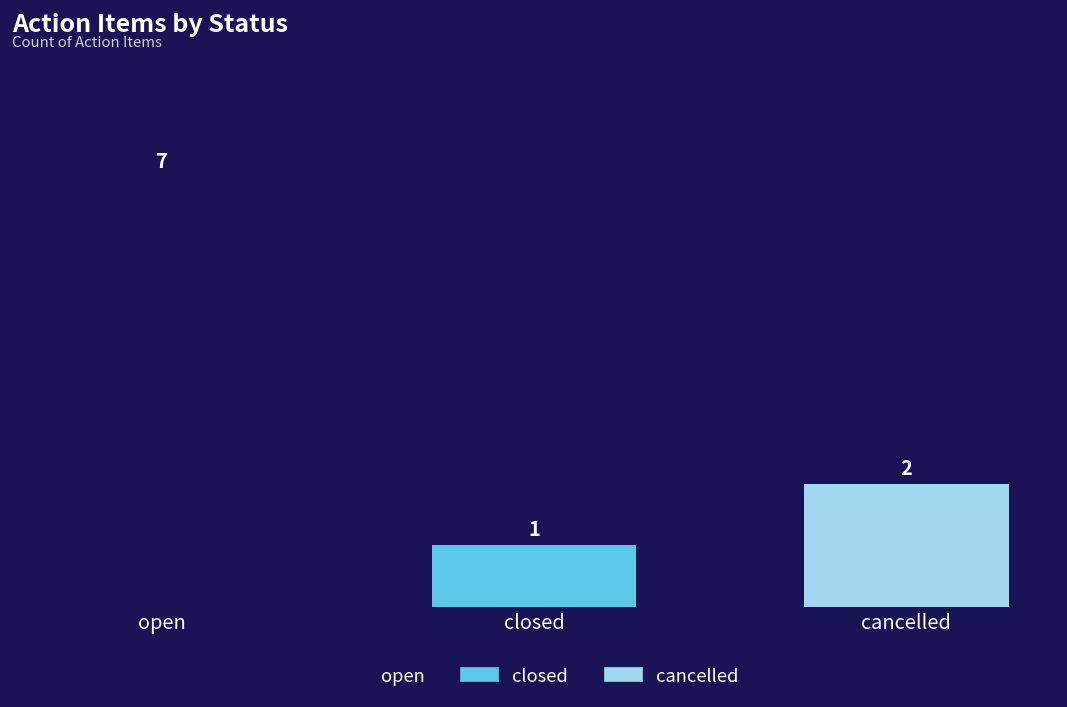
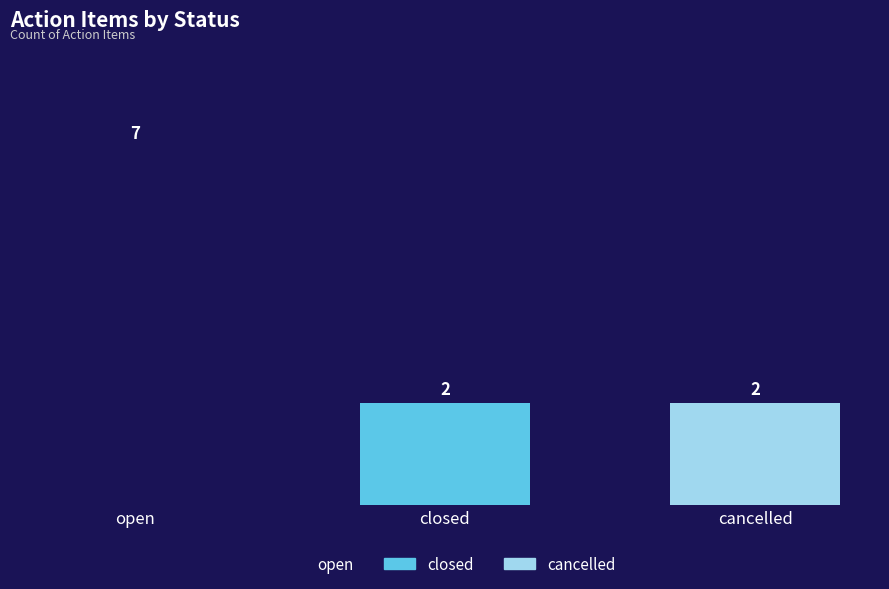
  {
    "open": 7,
-   "closed": 1,
+   "closed": 2,
    "cancelled": 2
  }
